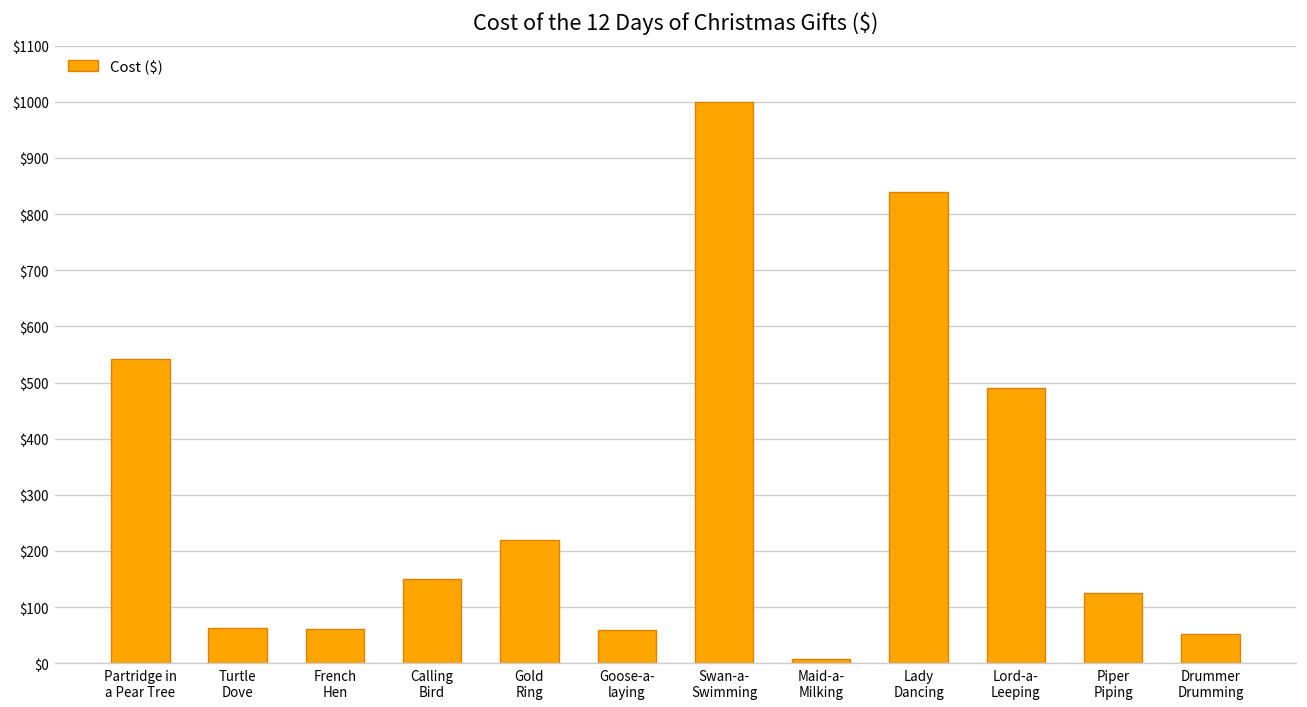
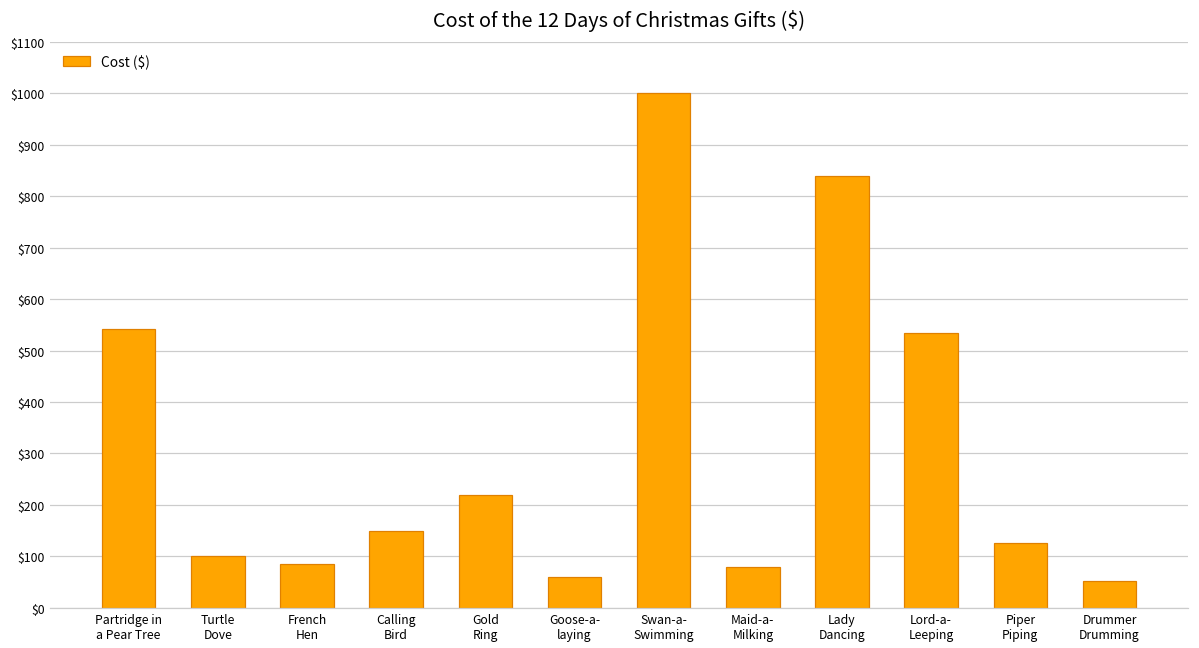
  {
    "Partridge in a Pear Tree": "$540",
-   "Turtle Dove": "$60",
-   "French Hen": "$60",
+   "Turtle Dove": "$100",
+   "French Hen": "$90",
    "Calling Bird": "$150",
    "Gold Ring": "$220",
    "Goose-a- laying": "$60",
    "Swan-a- Swimming": "$1000",
-   "Maid-a- Milking": "$10",
+   "Maid-a- Milking": "$80",
    "Lady Dancing": "$840",
-   "Lord-a- Leeping": "$490",
+   "Lord-a- Leeping": "$530",
    "Piper Piping": "$130",
    "Drummer Drumming": "$50"
  }
